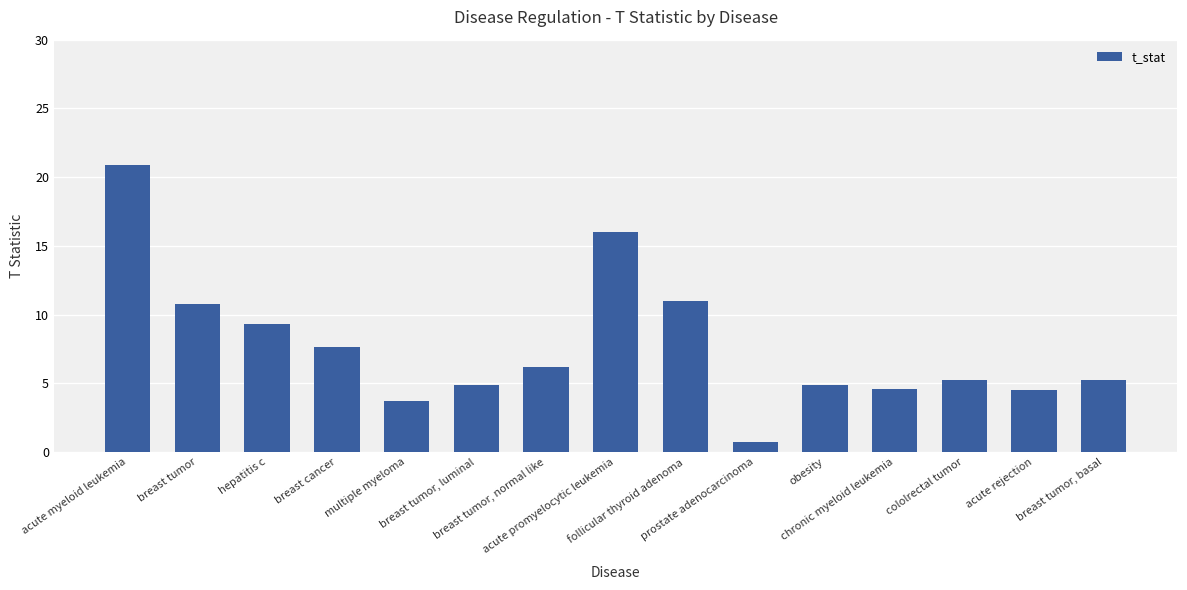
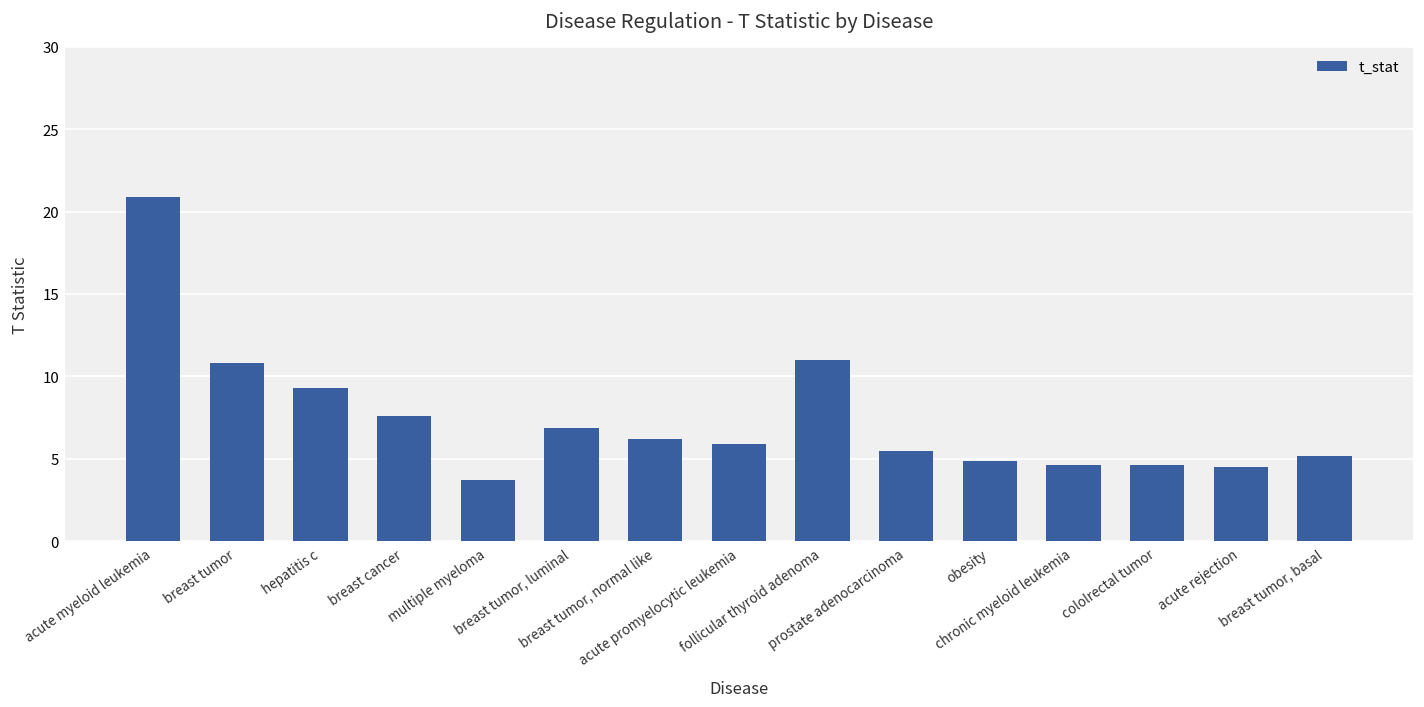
  {
    "acute myeloid leukemia": 20.9,
    "breast tumor": 10.8,
    "hepatitis c": 9.3,
    "breast cancer": 7.6,
    "multiple myeloma": 3.7,
-   "breast tumor, luminal": 4.9,
+   "breast tumor, luminal": 6.9,
    "breast tumor, normal like": 6.2,
-   "acute promyelocytic leukemia": 16.0,
+   "acute promyelocytic leukemia": 5.9,
    "follicular thyroid adenoma": 11.0,
-   "prostate adenocarcinoma": 0.7,
+   "prostate adenocarcinoma": 5.5,
    "obesity": 4.9,
    "chronic myeloid leukemia": 4.6,
-   "cololrectal tumor": 5.2,
+   "cololrectal tumor": 4.6,
    "acute rejection": 4.5,
    "breast tumor, basal": 5.2
  }
